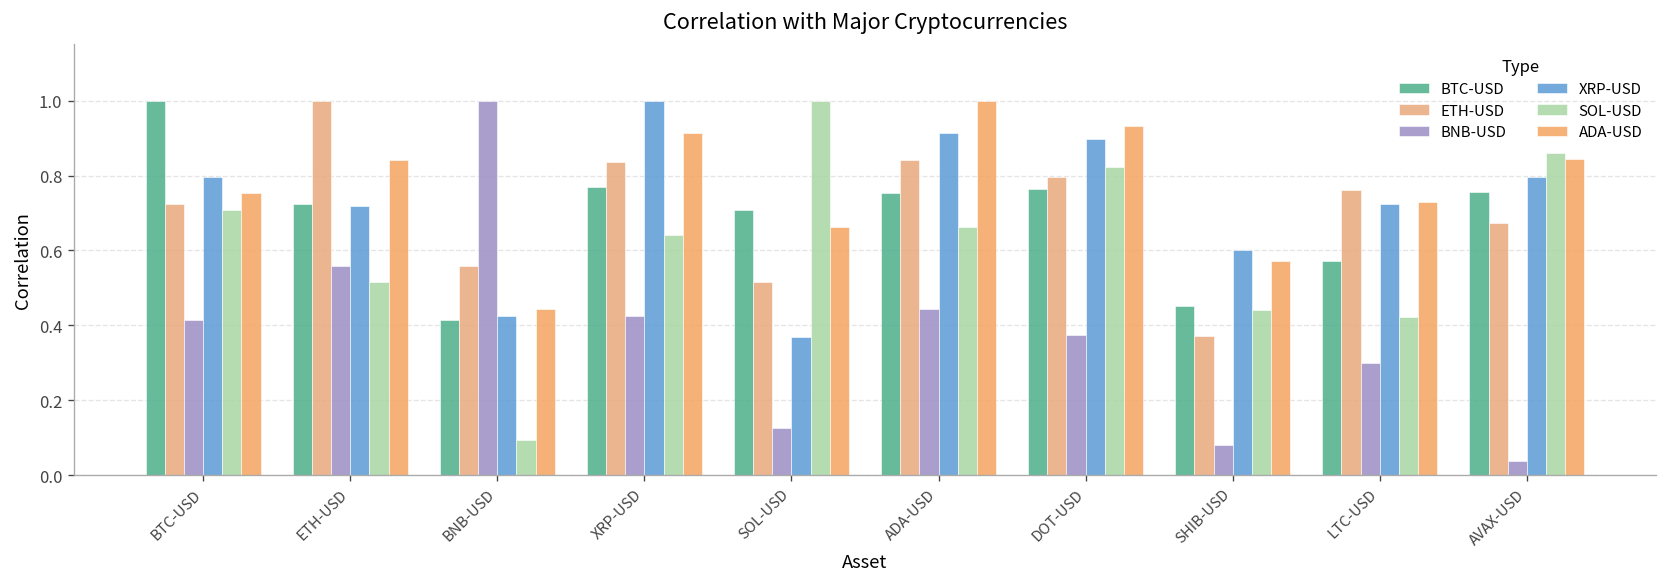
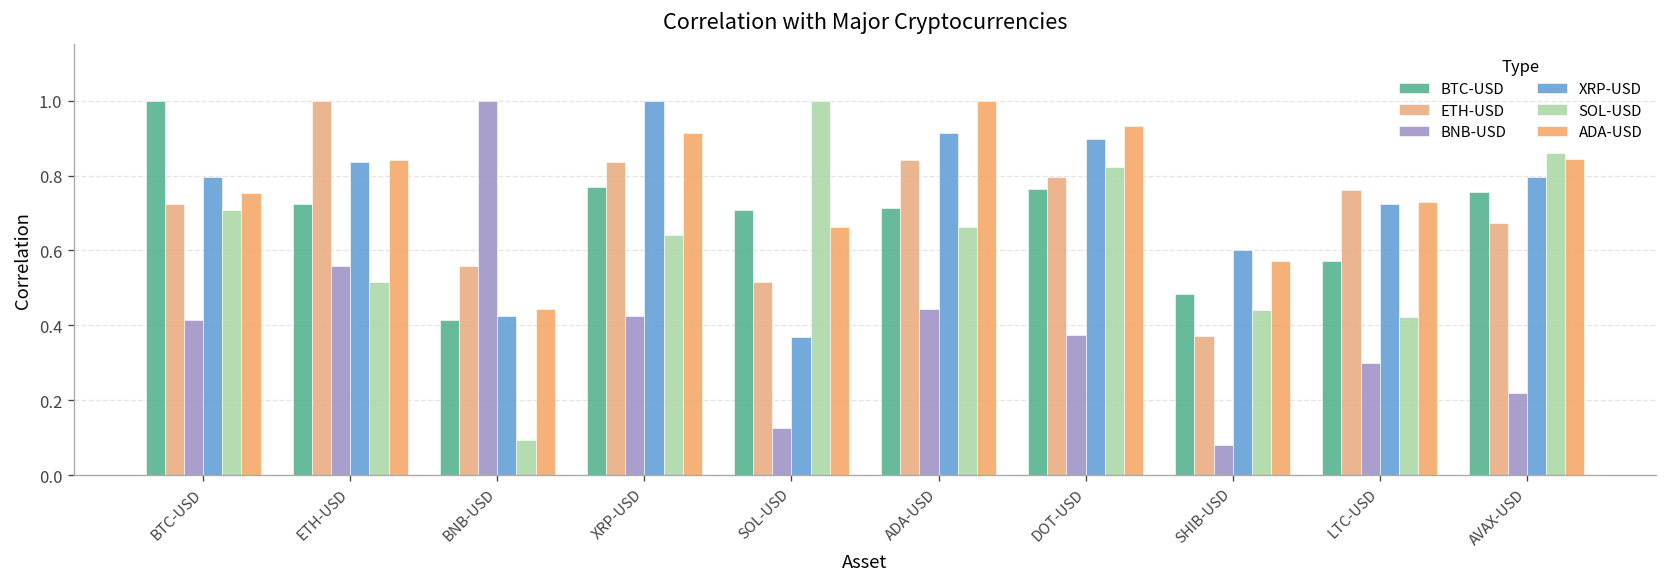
  {
    "BTC-USD": {
      "BTC-USD": 1.00,
      "ETH-USD": 0.72,
      "BNB-USD": 0.41,
      "XRP-USD": 0.77,
      "SOL-USD": 0.71,
-     "ADA-USD": 0.75,
+     "ADA-USD": 0.71,
      "DOT-USD": 0.76,
-     "SHIB-USD": 0.45,
+     "SHIB-USD": 0.48,
      "LTC-USD": 0.57,
      "AVAX-USD": 0.75
    },
    "BNB-USD": {
      "BTC-USD": 0.41,
      "ETH-USD": 0.56,
      "BNB-USD": 1.00,
      "XRP-USD": 0.43,
      "SOL-USD": 0.13,
      "ADA-USD": 0.44,
      "DOT-USD": 0.38,
      "SHIB-USD": 0.08,
      "LTC-USD": 0.30,
-     "AVAX-USD": 0.04
+     "AVAX-USD": 0.22
    },
    "XRP-USD": {
      "BTC-USD": 0.80,
-     "ETH-USD": 0.72,
+     "ETH-USD": 0.84,
      "BNB-USD": 0.43,
      "XRP-USD": 1.00,
      "SOL-USD": 0.37,
      "ADA-USD": 0.91,
      "DOT-USD": 0.90,
      "SHIB-USD": 0.60,
      "LTC-USD": 0.72,
      "AVAX-USD": 0.80
    },
    "SOL-USD": {
      "BTC-USD": 0.71,
      "ETH-USD": 0.52,
      "BNB-USD": 0.09,
      "XRP-USD": 0.64,
      "SOL-USD": 1.00,
      "ADA-USD": 0.66,
      "DOT-USD": 0.82,
      "SHIB-USD": 0.44,
      "LTC-USD": 0.42,
      "AVAX-USD": 0.86
    }
  }
